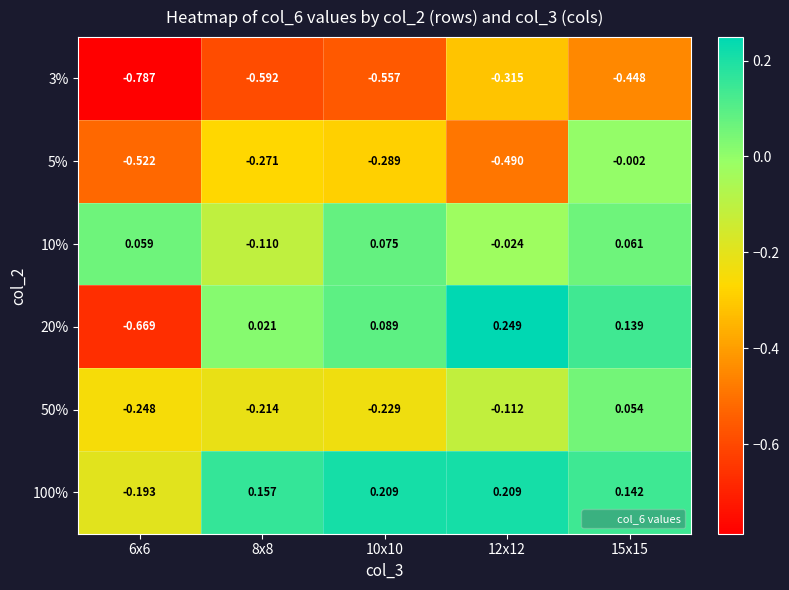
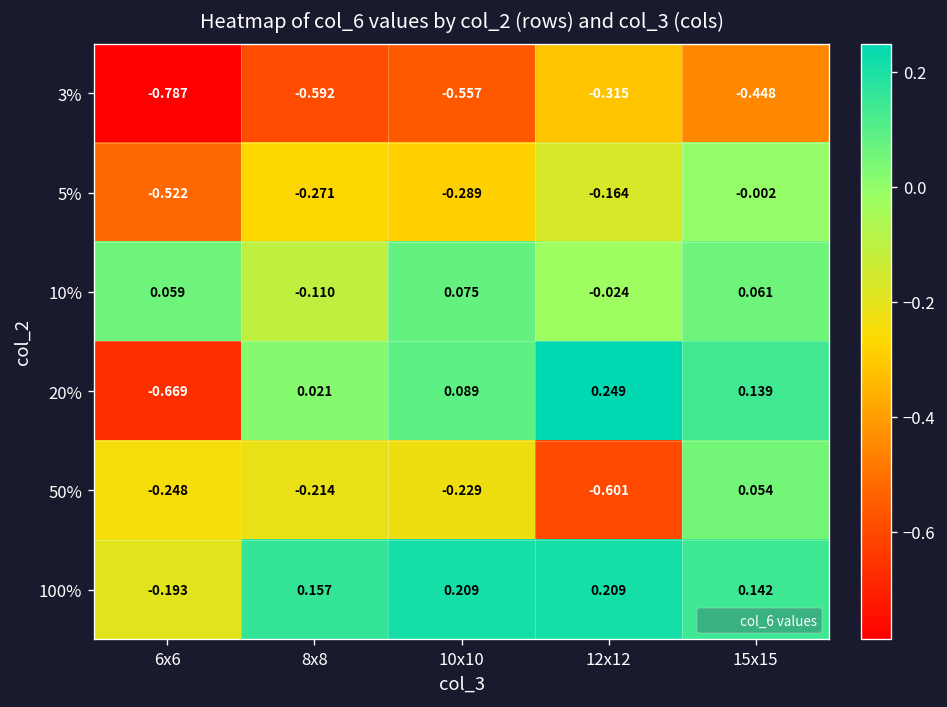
  {
    "3%": {
      "6x6": -0.787,
      "8x8": -0.592,
      "10x10": -0.557,
      "12x12": -0.315,
      "15x15": -0.448
    },
    "5%": {
      "6x6": -0.522,
      "8x8": -0.271,
      "10x10": -0.289,
-     "12x12": -0.490,
+     "12x12": -0.164,
      "15x15": -0.002
    },
    "10%": {
      "6x6": 0.059,
      "8x8": -0.110,
      "10x10": 0.075,
      "12x12": -0.024,
      "15x15": 0.061
    },
    "20%": {
      "6x6": -0.669,
      "8x8": 0.021,
      "10x10": 0.089,
      "12x12": 0.249,
      "15x15": 0.139
    },
    "50%": {
      "6x6": -0.248,
      "8x8": -0.214,
      "10x10": -0.229,
-     "12x12": -0.112,
+     "12x12": -0.601,
      "15x15": 0.054
    },
    "100%": {
      "6x6": -0.193,
      "8x8": 0.157,
      "10x10": 0.209,
      "12x12": 0.209,
      "15x15": 0.142
    }
  }
